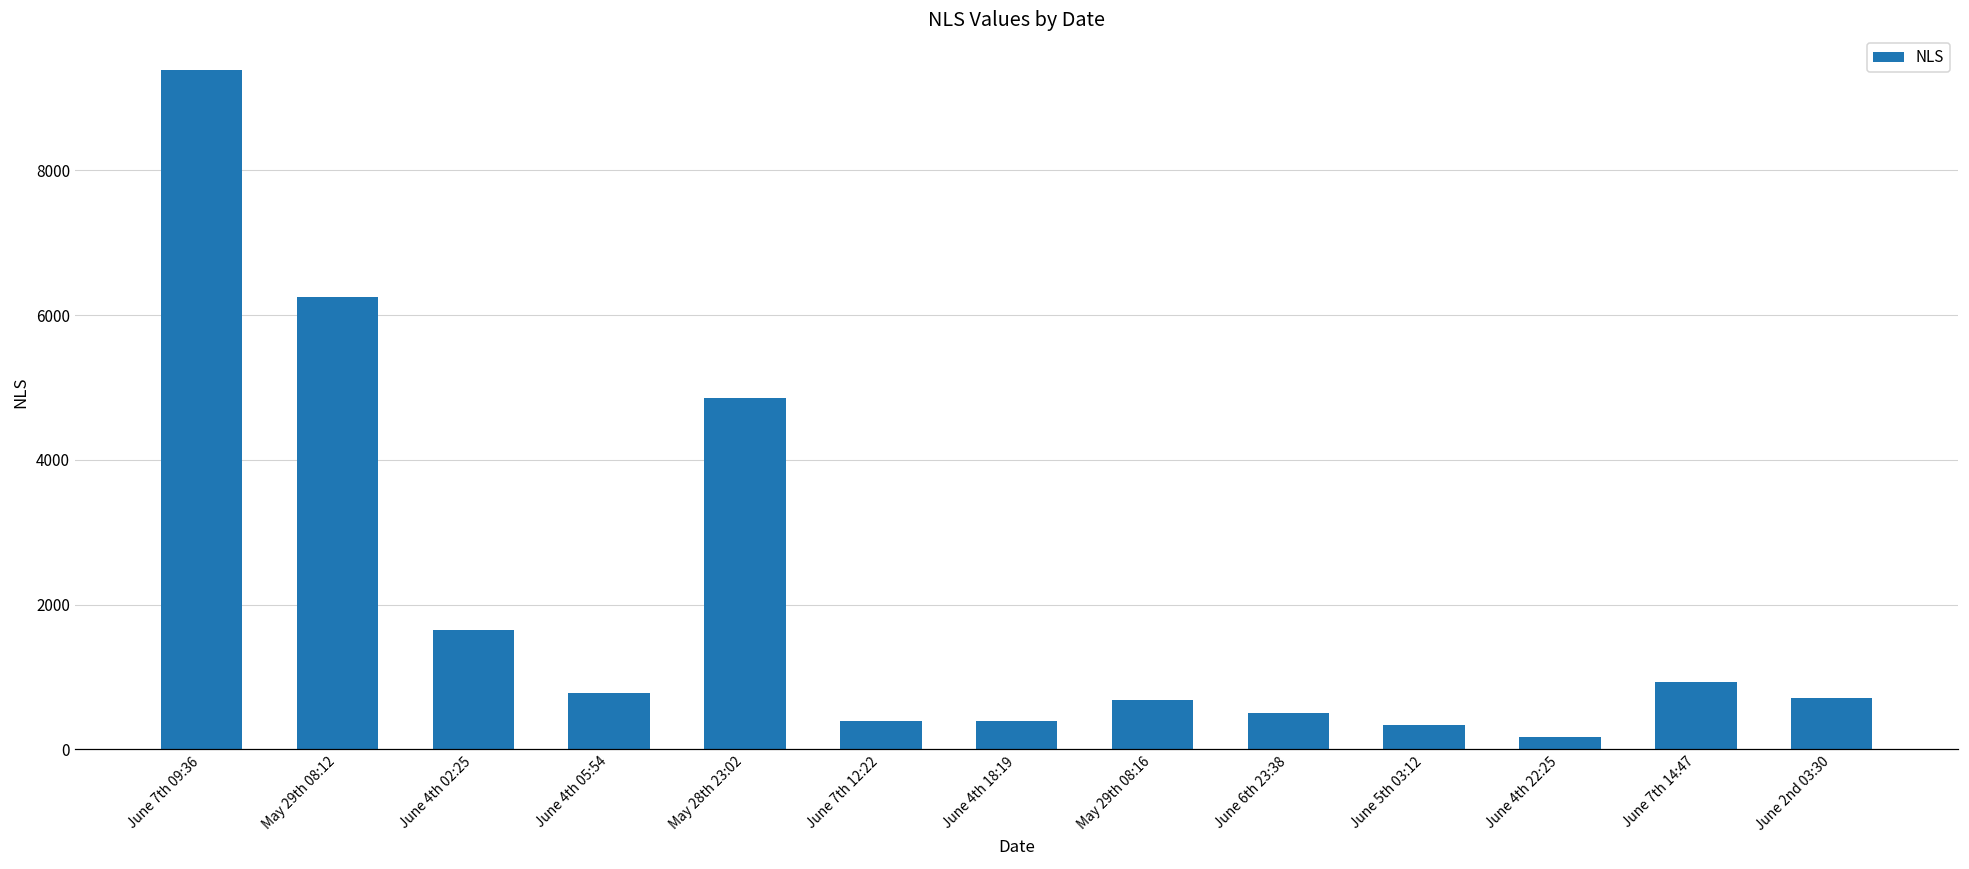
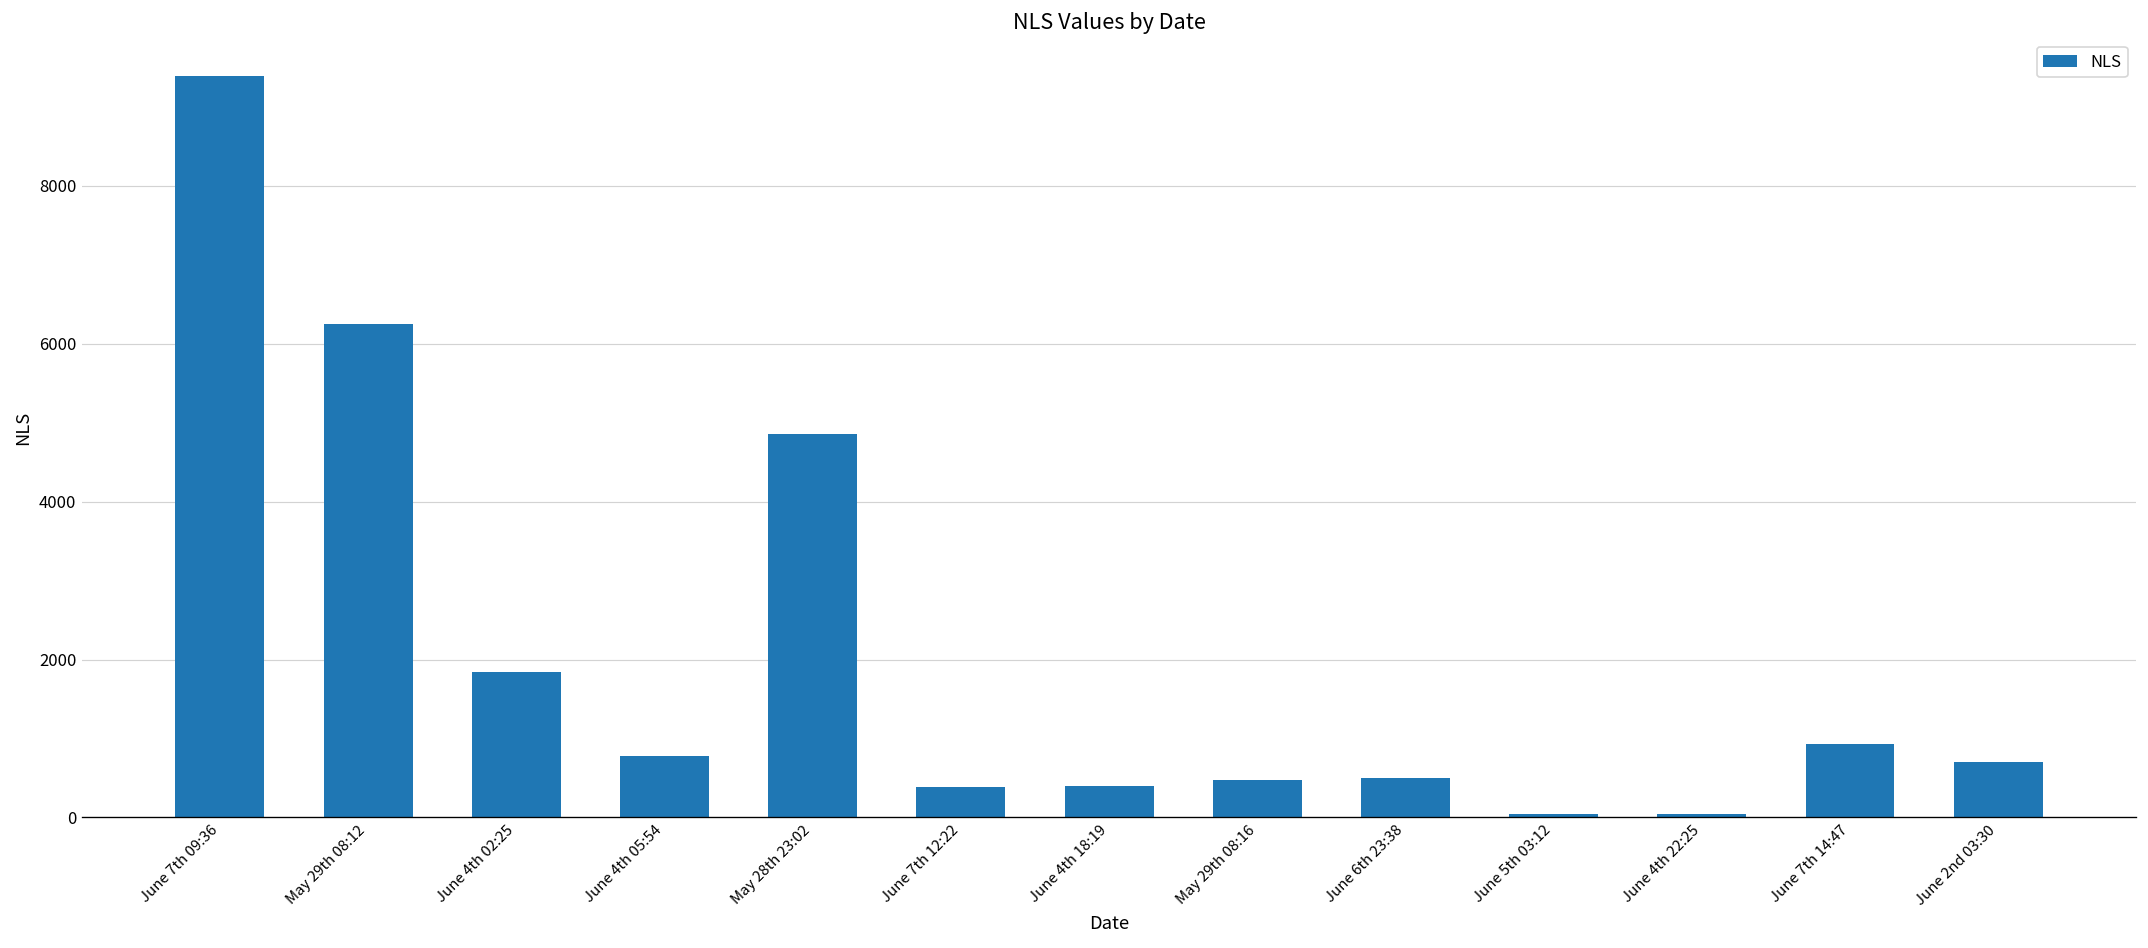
  {
    "June 7th 09:36": 9400,
    "May 29th 08:12": 6200,
-   "June 4th 02:25": 1600,
+   "June 4th 02:25": 1800,
    "June 4th 05:54": 800,
    "May 28th 23:02": 4900,
    "June 7th 12:22": 400,
    "June 4th 18:19": 400,
-   "May 29th 08:16": 700,
+   "May 29th 08:16": 500,
    "June 6th 23:38": 500,
-   "June 5th 03:12": 300,
-   "June 4th 22:25": 200,
+   "June 5th 03:12": 0,
+   "June 4th 22:25": 0,
    "June 7th 14:47": 900,
    "June 2nd 03:30": 700
  }
